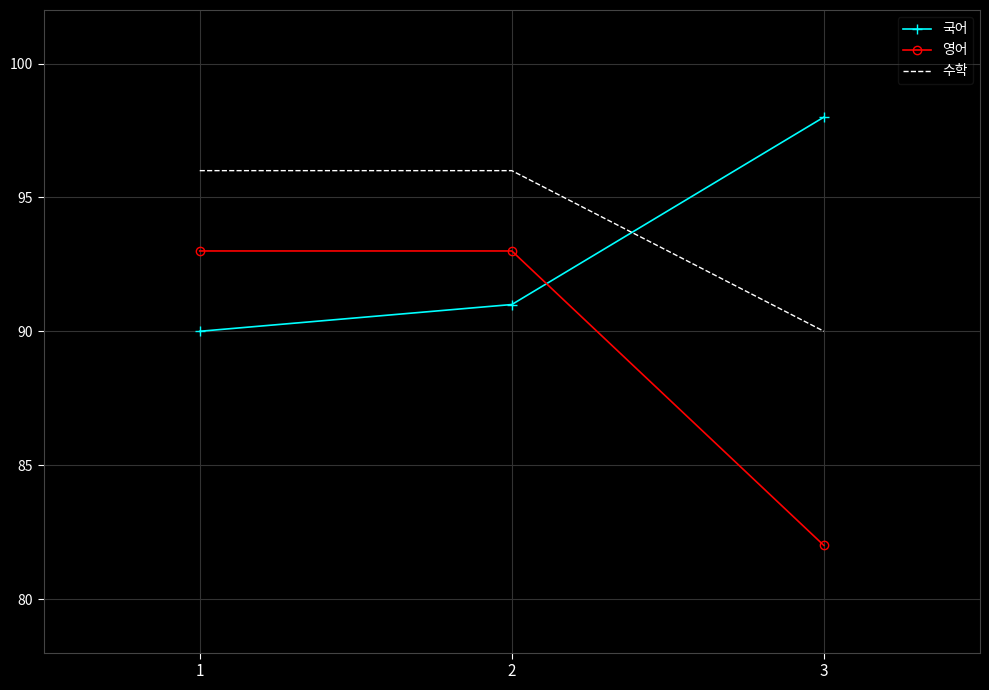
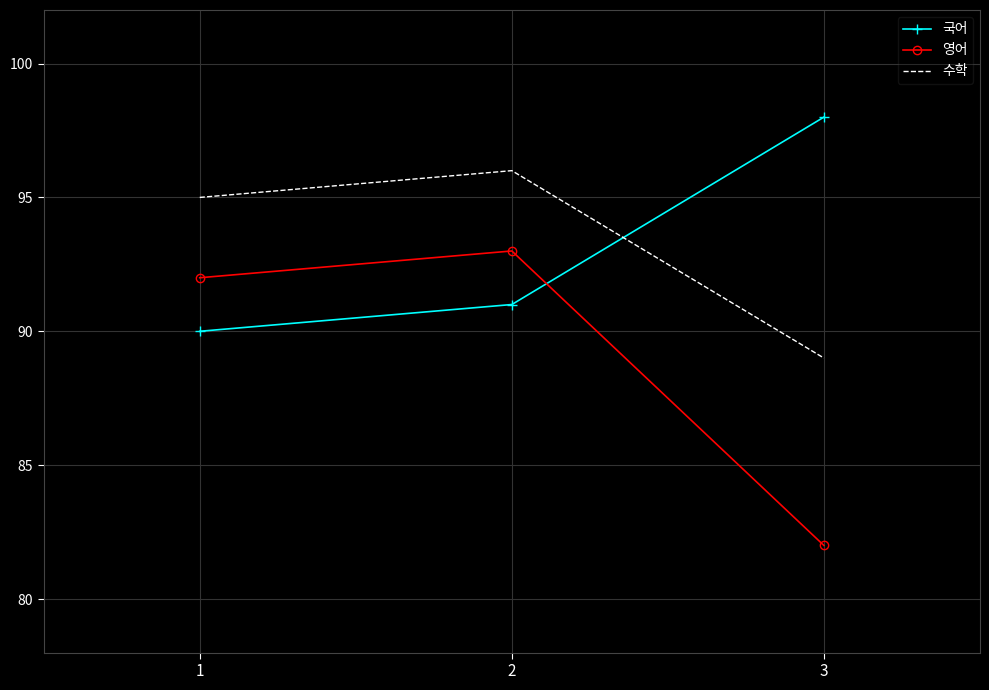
  {
    "국어": {
      "1": 90,
      "2": 91,
      "3": 98
    },
    "영어": {
-     "1": 93,
+     "1": 92,
      "2": 93,
      "3": 82
    },
    "수학": {
-     "1": 96,
+     "1": 95,
      "2": 96,
-     "3": 90
+     "3": 89
    }
  }
